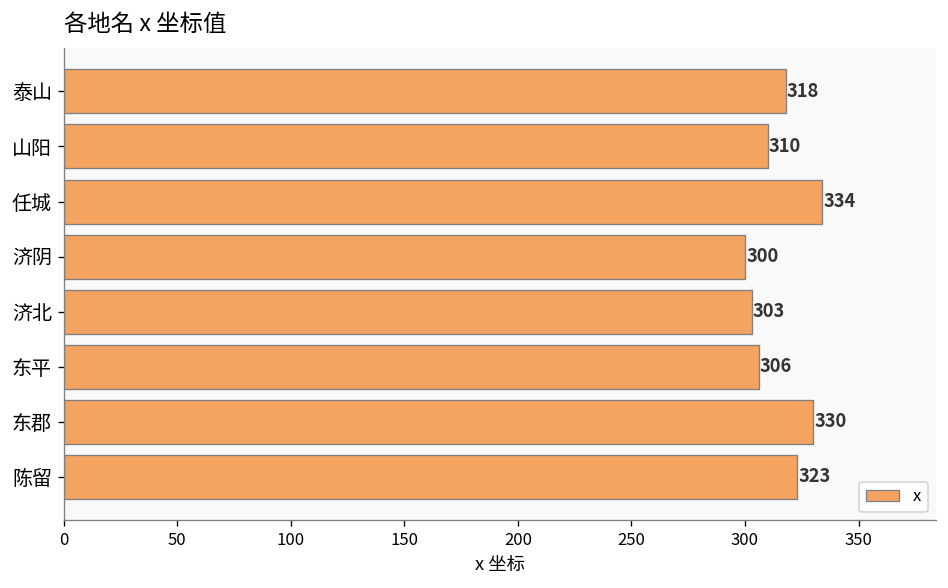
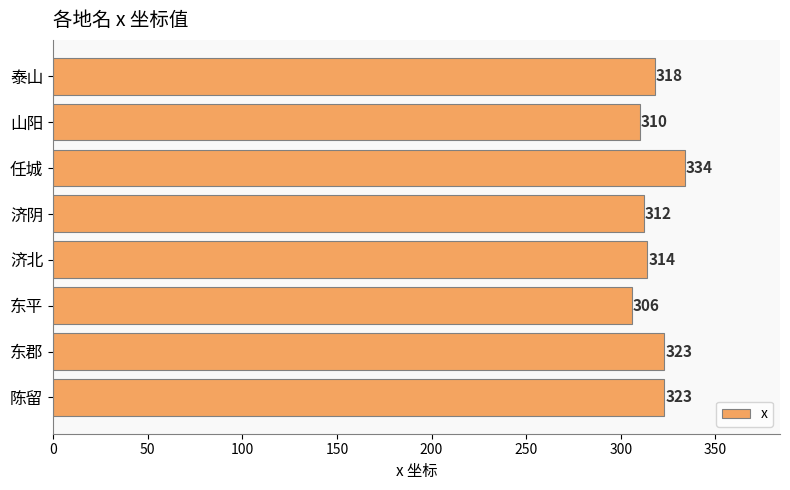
  {
    "泰山": 318,
    "山阳": 310,
    "任城": 334,
-   "济阴": 300,
-   "济北": 303,
+   "济阴": 312,
+   "济北": 314,
    "东平": 306,
-   "东郡": 330,
+   "东郡": 323,
    "陈留": 323
  }
